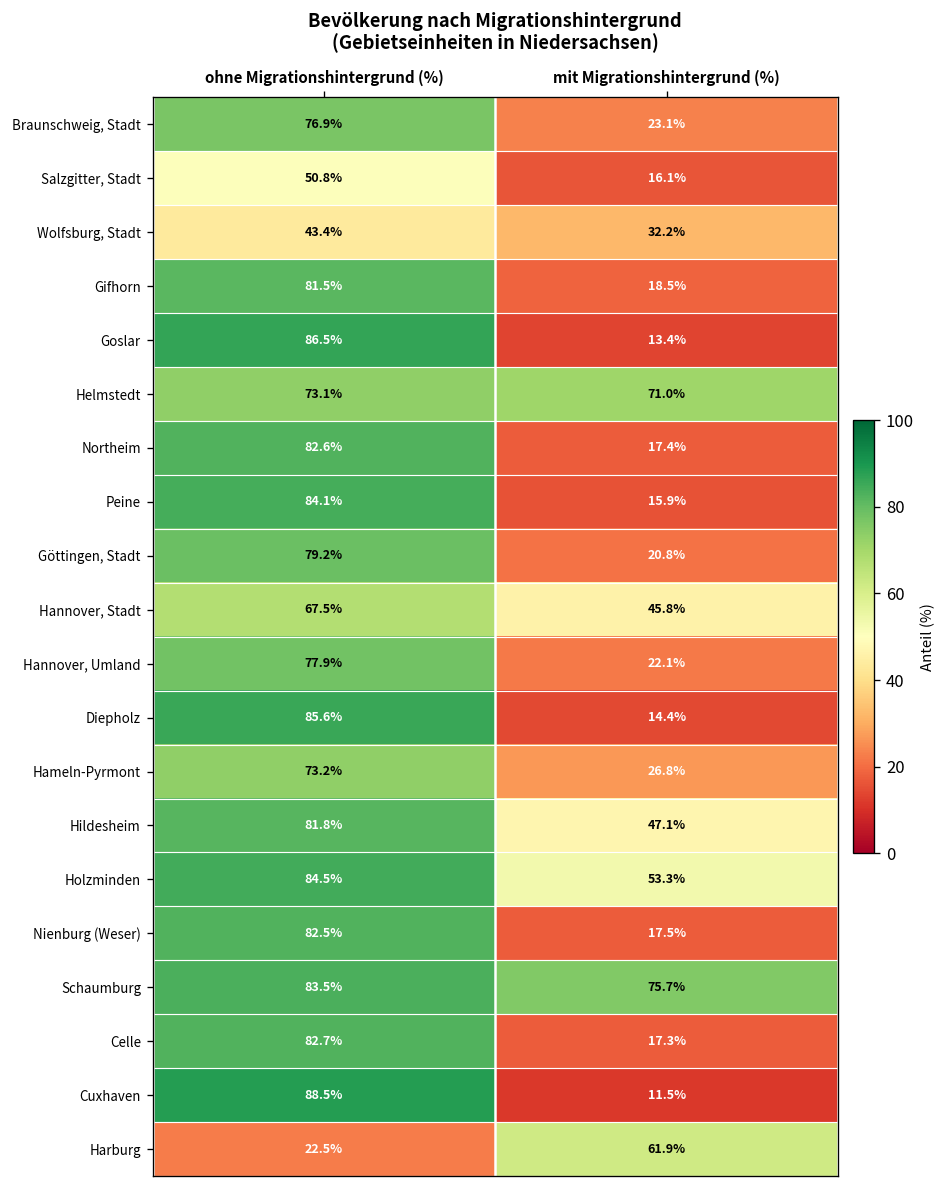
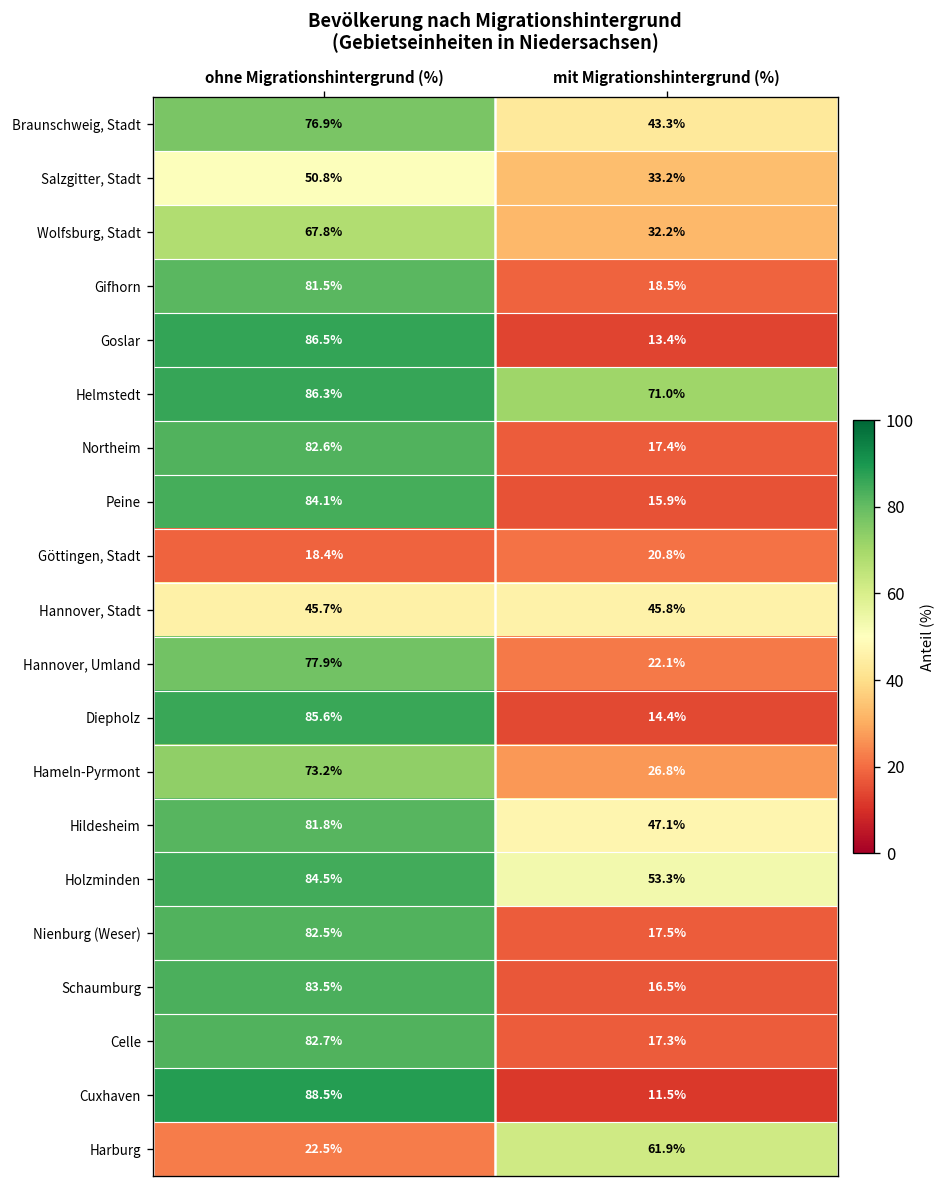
  {
    "Braunschweig, Stadt": {
      "ohne Migrationshintergrund (%)": "76.9%",
-     "mit Migrationshintergrund (%)": "23.1%"
+     "mit Migrationshintergrund (%)": "43.3%"
    },
    "Salzgitter, Stadt": {
      "ohne Migrationshintergrund (%)": "50.8%",
-     "mit Migrationshintergrund (%)": "16.1%"
+     "mit Migrationshintergrund (%)": "33.2%"
    },
    "Wolfsburg, Stadt": {
-     "ohne Migrationshintergrund (%)": "43.4%",
+     "ohne Migrationshintergrund (%)": "67.8%",
      "mit Migrationshintergrund (%)": "32.2%"
    },
    "Gifhorn": {
      "ohne Migrationshintergrund (%)": "81.5%",
      "mit Migrationshintergrund (%)": "18.5%"
    },
    "Goslar": {
      "ohne Migrationshintergrund (%)": "86.5%",
      "mit Migrationshintergrund (%)": "13.4%"
    },
    "Helmstedt": {
-     "ohne Migrationshintergrund (%)": "73.1%",
+     "ohne Migrationshintergrund (%)": "86.3%",
      "mit Migrationshintergrund (%)": "71.0%"
    },
    "Northeim": {
      "ohne Migrationshintergrund (%)": "82.6%",
      "mit Migrationshintergrund (%)": "17.4%"
    },
    "Peine": {
      "ohne Migrationshintergrund (%)": "84.1%",
      "mit Migrationshintergrund (%)": "15.9%"
    },
    "Göttingen, Stadt": {
-     "ohne Migrationshintergrund (%)": "79.2%",
+     "ohne Migrationshintergrund (%)": "18.4%",
      "mit Migrationshintergrund (%)": "20.8%"
    },
    "Hannover, Stadt": {
-     "ohne Migrationshintergrund (%)": "67.5%",
+     "ohne Migrationshintergrund (%)": "45.7%",
      "mit Migrationshintergrund (%)": "45.8%"
    },
    "Hannover, Umland": {
      "ohne Migrationshintergrund (%)": "77.9%",
      "mit Migrationshintergrund (%)": "22.1%"
    },
    "Diepholz": {
      "ohne Migrationshintergrund (%)": "85.6%",
      "mit Migrationshintergrund (%)": "14.4%"
    },
    "Hameln-Pyrmont": {
      "ohne Migrationshintergrund (%)": "73.2%",
      "mit Migrationshintergrund (%)": "26.8%"
    },
    "Hildesheim": {
      "ohne Migrationshintergrund (%)": "81.8%",
      "mit Migrationshintergrund (%)": "47.1%"
    },
    "Holzminden": {
      "ohne Migrationshintergrund (%)": "84.5%",
      "mit Migrationshintergrund (%)": "53.3%"
    },
    "Nienburg (Weser)": {
      "ohne Migrationshintergrund (%)": "82.5%",
      "mit Migrationshintergrund (%)": "17.5%"
    },
    "Schaumburg": {
      "ohne Migrationshintergrund (%)": "83.5%",
-     "mit Migrationshintergrund (%)": "75.7%"
+     "mit Migrationshintergrund (%)": "16.5%"
    },
    "Celle": {
      "ohne Migrationshintergrund (%)": "82.7%",
      "mit Migrationshintergrund (%)": "17.3%"
    },
    "Cuxhaven": {
      "ohne Migrationshintergrund (%)": "88.5%",
      "mit Migrationshintergrund (%)": "11.5%"
    },
    "Harburg": {
      "ohne Migrationshintergrund (%)": "22.5%",
      "mit Migrationshintergrund (%)": "61.9%"
    }
  }
